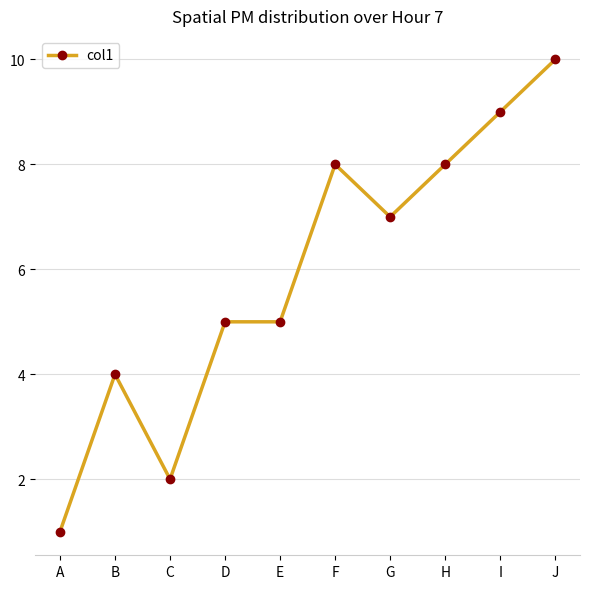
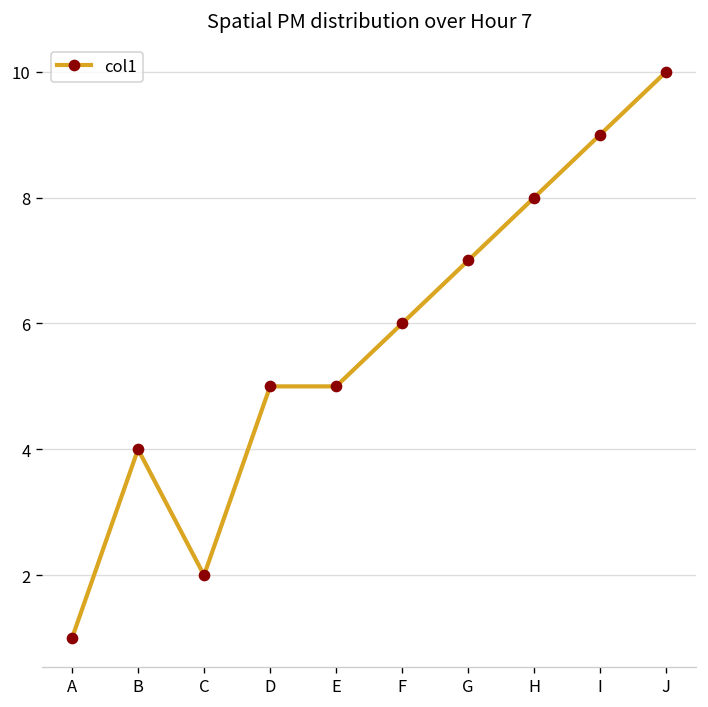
  {
    "A": 1,
    "B": 4,
    "C": 2,
    "D": 5,
    "E": 5,
-   "F": 8,
+   "F": 6,
    "G": 7,
    "H": 8,
    "I": 9,
    "J": 10
  }
